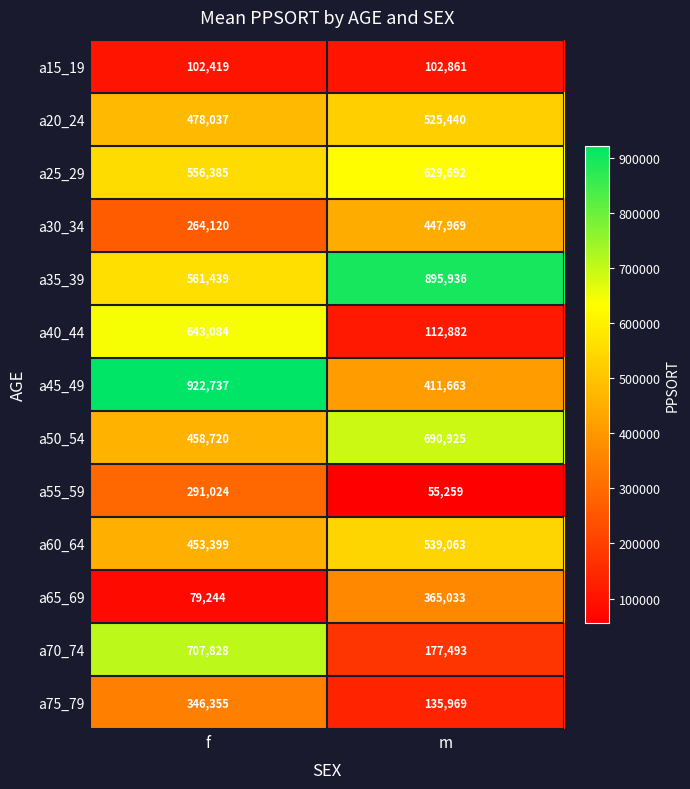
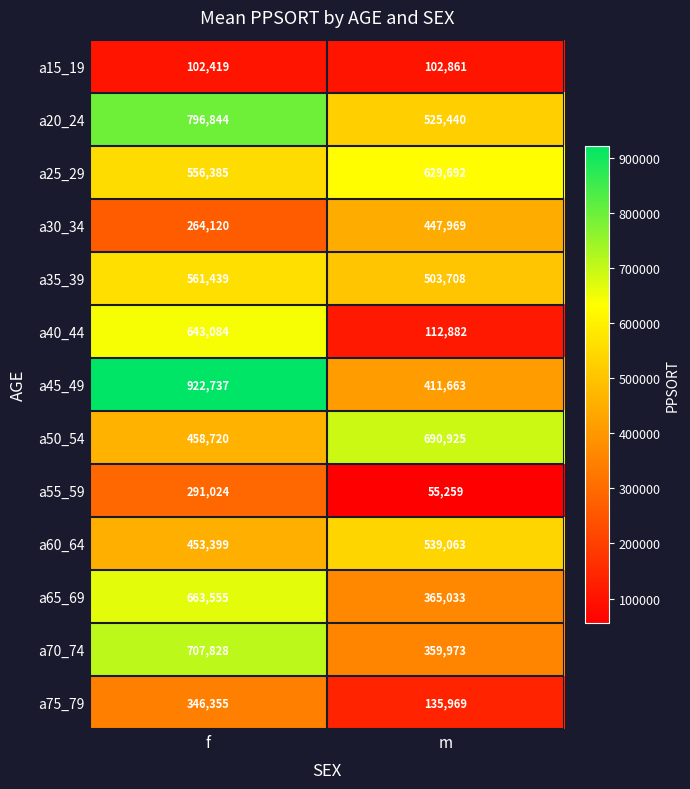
  {
    "a15_19": {
      "f": "102,419",
      "m": "102,861"
    },
    "a20_24": {
-     "f": "478,037",
+     "f": "796,844",
      "m": "525,440"
    },
    "a25_29": {
      "f": "556,385",
      "m": "629,692"
    },
    "a30_34": {
      "f": "264,120",
      "m": "447,969"
    },
    "a35_39": {
      "f": "561,439",
-     "m": "895,936"
+     "m": "503,708"
    },
    "a40_44": {
      "f": "643,084",
      "m": "112,882"
    },
    "a45_49": {
      "f": "922,737",
      "m": "411,663"
    },
    "a50_54": {
      "f": "458,720",
      "m": "690,925"
    },
    "a55_59": {
      "f": "291,024",
      "m": "55,259"
    },
    "a60_64": {
      "f": "453,399",
      "m": "539,063"
    },
    "a65_69": {
-     "f": "79,244",
+     "f": "663,555",
      "m": "365,033"
    },
    "a70_74": {
      "f": "707,828",
-     "m": "177,493"
+     "m": "359,973"
    },
    "a75_79": {
      "f": "346,355",
      "m": "135,969"
    }
  }
